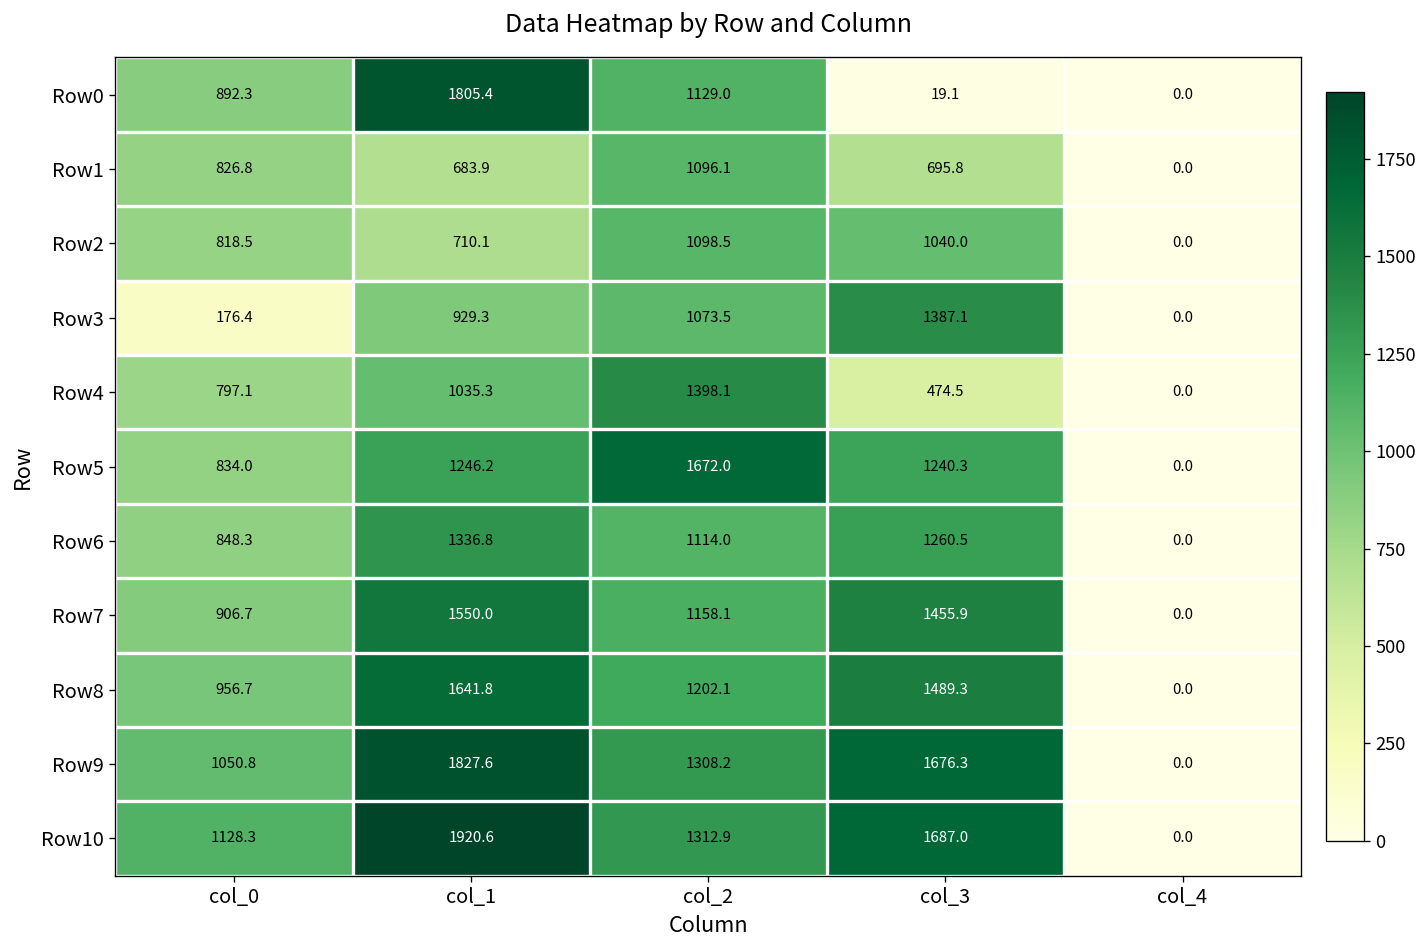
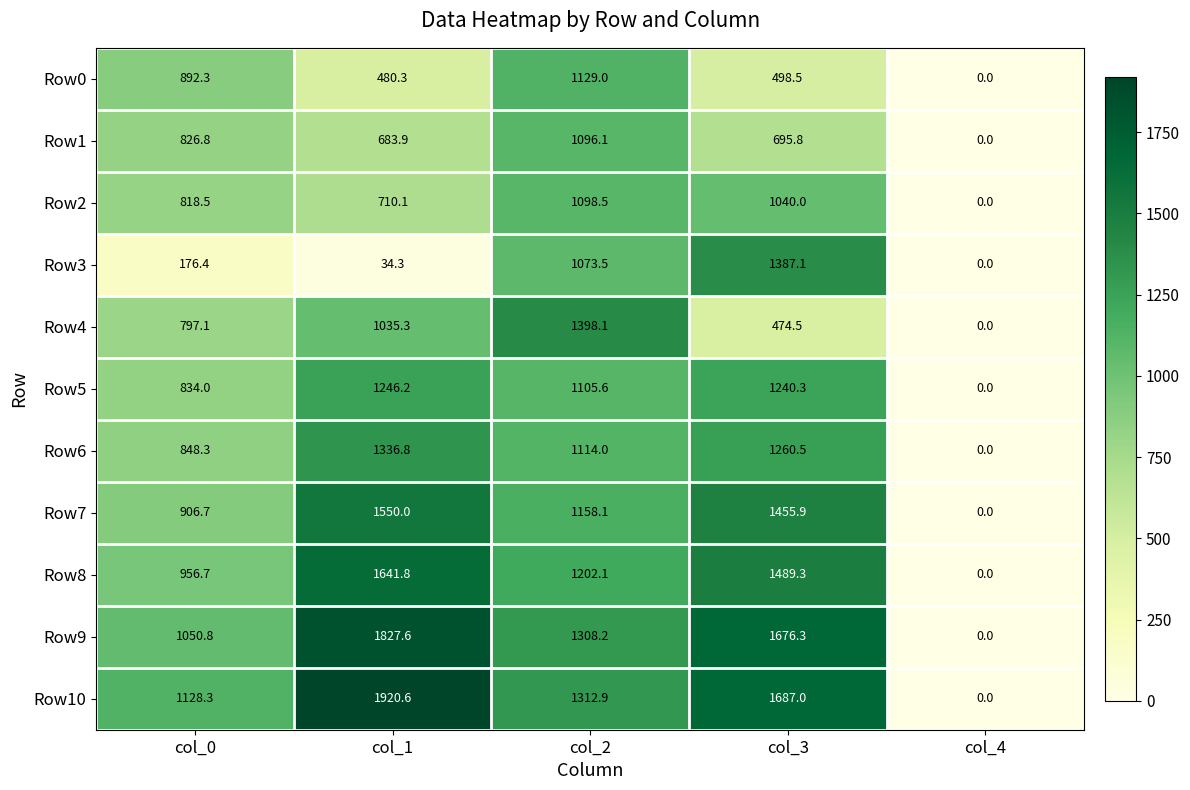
  {
    "Row0": {
      "col_0": 892.3,
-     "col_1": 1805.4,
+     "col_1": 480.3,
      "col_2": 1129.0,
-     "col_3": 19.1,
+     "col_3": 498.5,
      "col_4": 0.0
    },
    "Row1": {
      "col_0": 826.8,
      "col_1": 683.9,
      "col_2": 1096.1,
      "col_3": 695.8,
      "col_4": 0.0
    },
    "Row2": {
      "col_0": 818.5,
      "col_1": 710.1,
      "col_2": 1098.5,
      "col_3": 1040.0,
      "col_4": 0.0
    },
    "Row3": {
      "col_0": 176.4,
-     "col_1": 929.3,
+     "col_1": 34.3,
      "col_2": 1073.5,
      "col_3": 1387.1,
      "col_4": 0.0
    },
    "Row4": {
      "col_0": 797.1,
      "col_1": 1035.3,
      "col_2": 1398.1,
      "col_3": 474.5,
      "col_4": 0.0
    },
    "Row5": {
      "col_0": 834.0,
      "col_1": 1246.2,
-     "col_2": 1672.0,
+     "col_2": 1105.6,
      "col_3": 1240.3,
      "col_4": 0.0
    },
    "Row6": {
      "col_0": 848.3,
      "col_1": 1336.8,
      "col_2": 1114.0,
      "col_3": 1260.5,
      "col_4": 0.0
    },
    "Row7": {
      "col_0": 906.7,
      "col_1": 1550.0,
      "col_2": 1158.1,
      "col_3": 1455.9,
      "col_4": 0.0
    },
    "Row8": {
      "col_0": 956.7,
      "col_1": 1641.8,
      "col_2": 1202.1,
      "col_3": 1489.3,
      "col_4": 0.0
    },
    "Row9": {
      "col_0": 1050.8,
      "col_1": 1827.6,
      "col_2": 1308.2,
      "col_3": 1676.3,
      "col_4": 0.0
    },
    "Row10": {
      "col_0": 1128.3,
      "col_1": 1920.6,
      "col_2": 1312.9,
      "col_3": 1687.0,
      "col_4": 0.0
    }
  }
